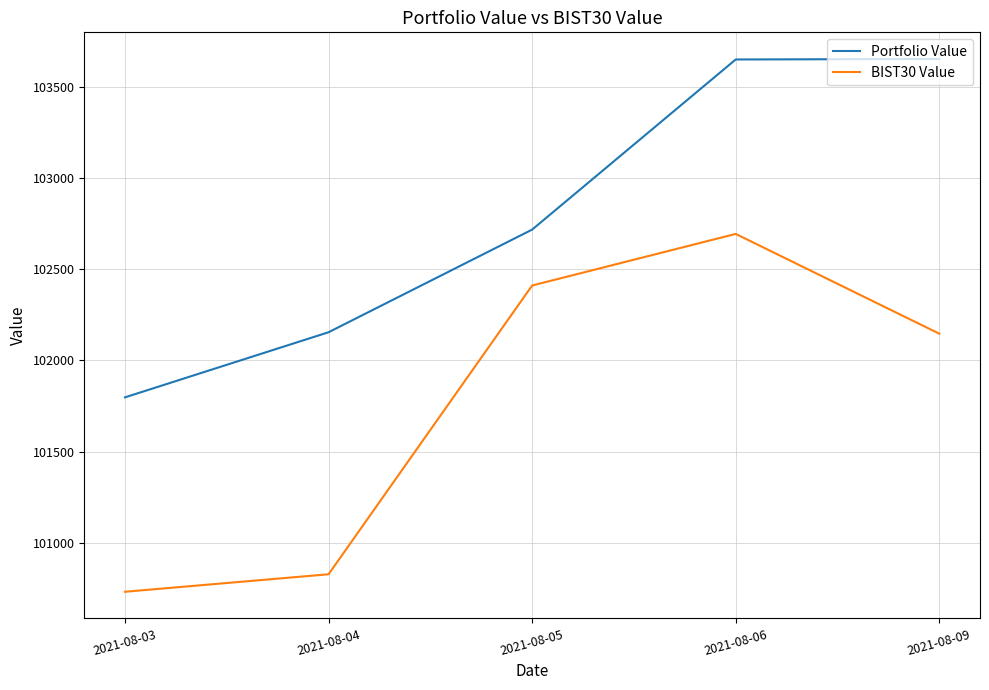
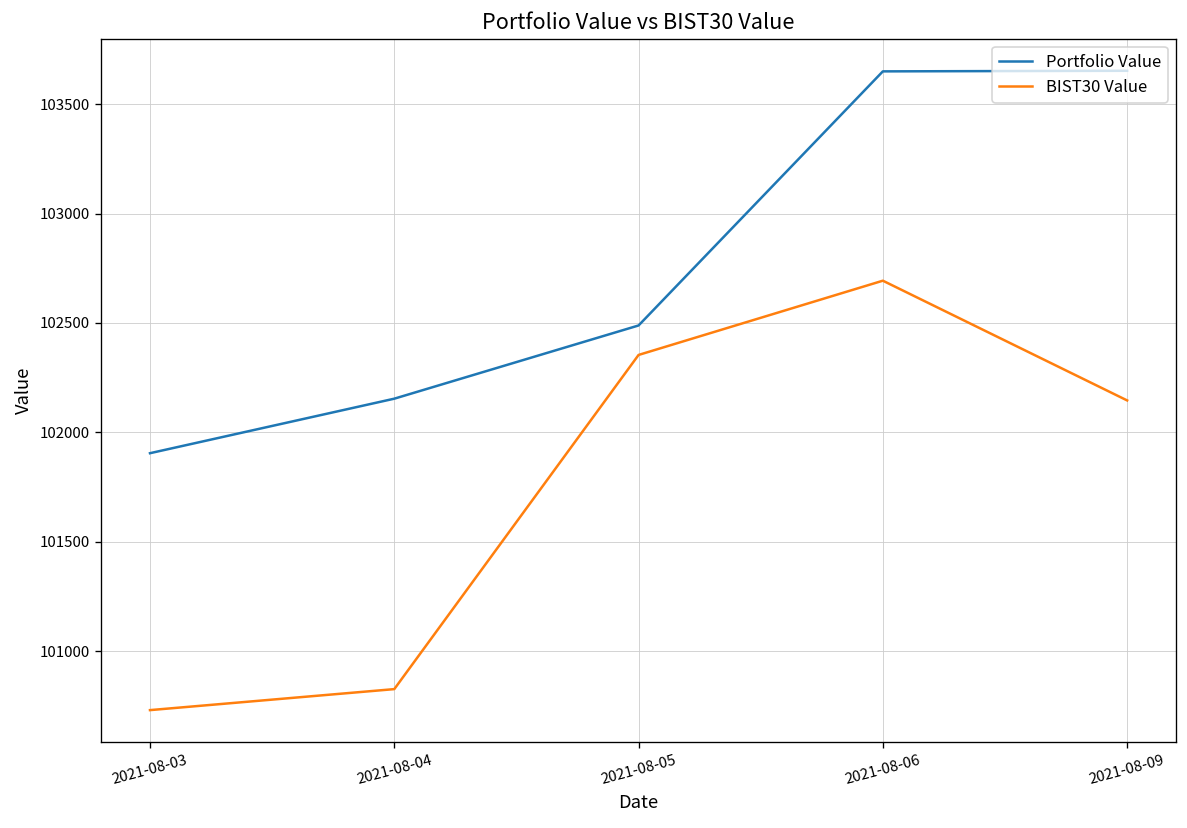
  {
    "Portfolio Value": {
-     "2021-08-03": 101800,
+     "2021-08-03": 101910,
      "2021-08-04": 102150,
-     "2021-08-05": 102720,
+     "2021-08-05": 102490,
      "2021-08-06": 103650
    },
    "BIST30 Value": {
      "2021-08-03": 100730,
      "2021-08-04": 100830,
-     "2021-08-05": 102410,
+     "2021-08-05": 102350,
      "2021-08-06": 102690,
      "2021-08-09": 102150
    }
  }
